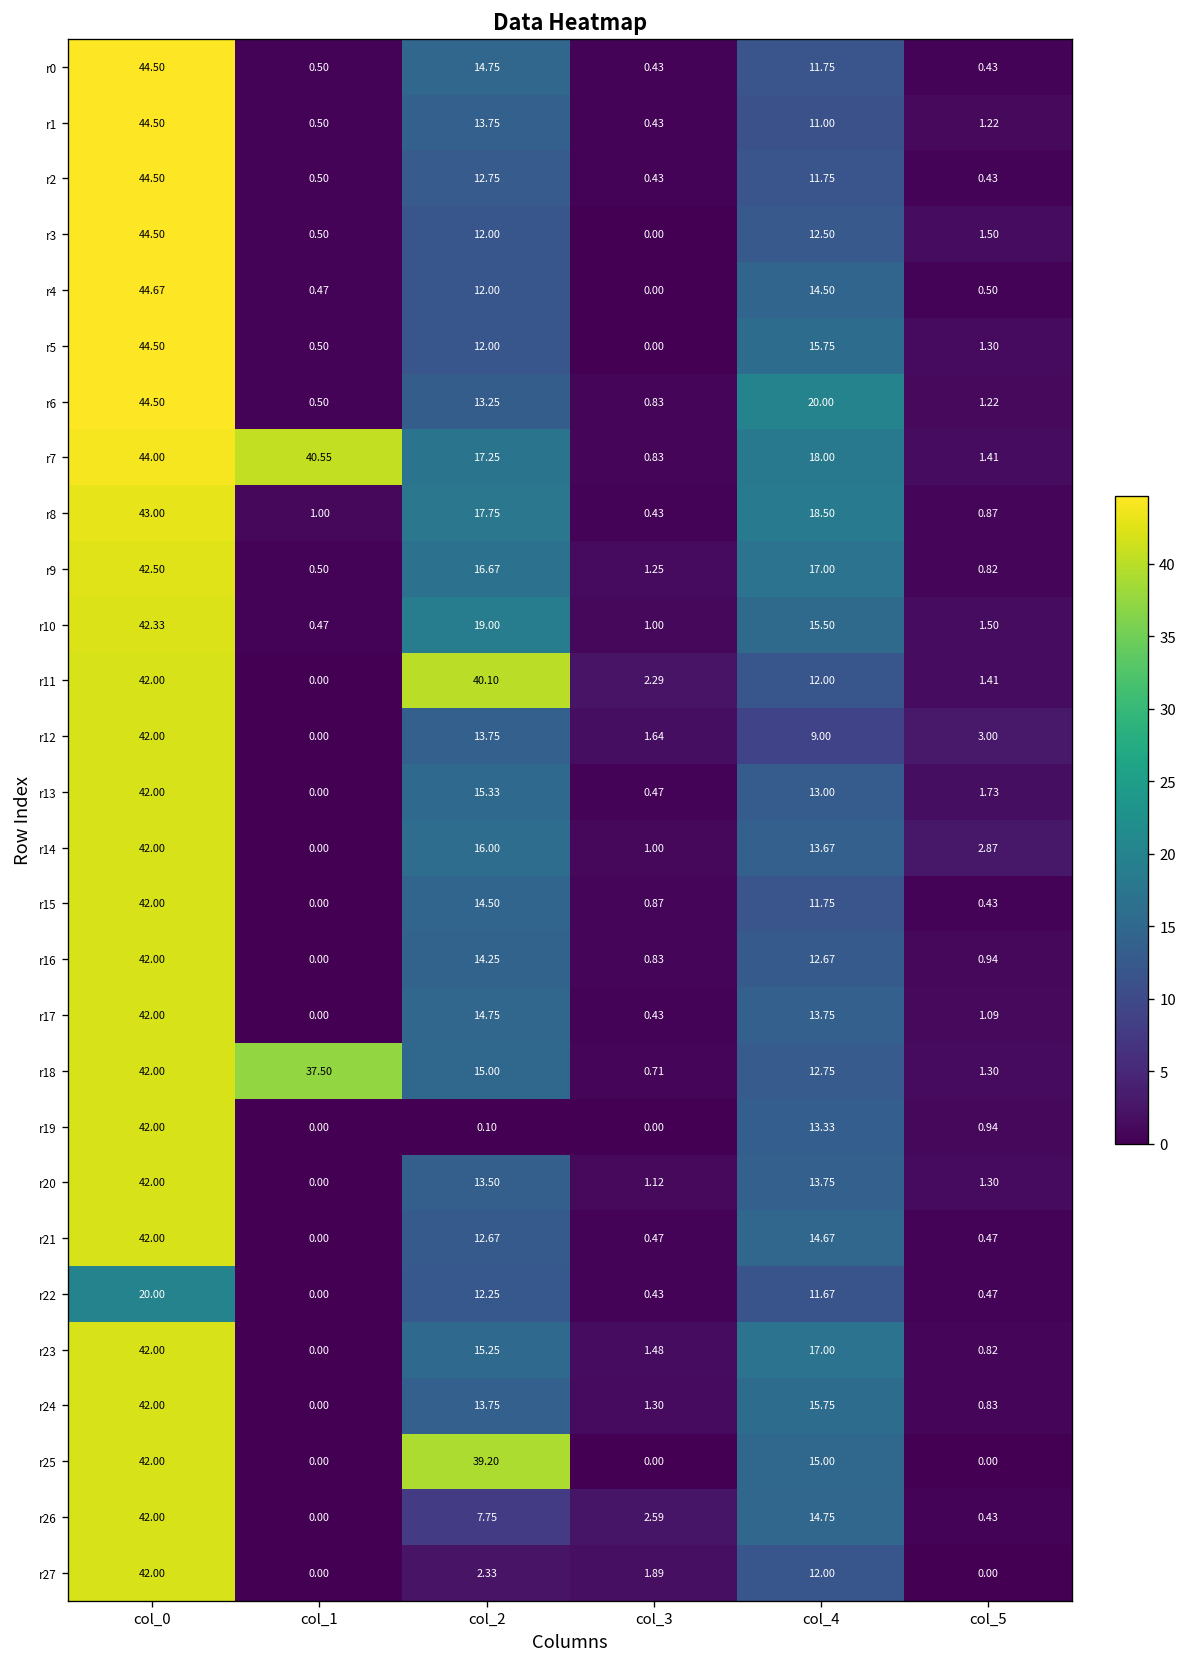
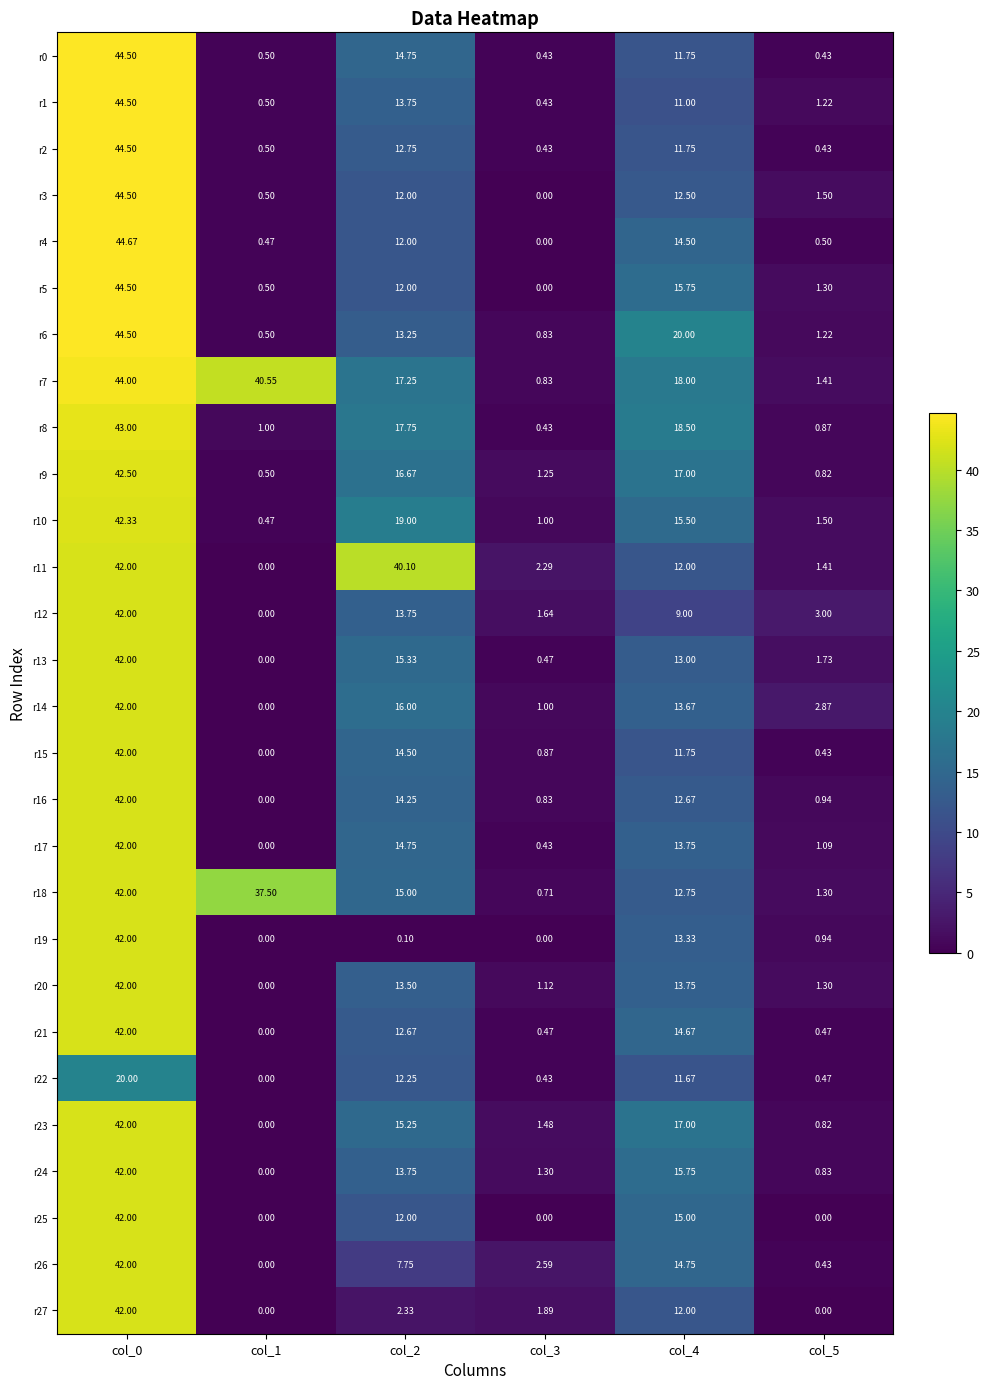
  {
    "r0": {
      "col_0": 44.50,
      "col_1": 0.50,
      "col_2": 14.75,
      "col_3": 0.43,
      "col_4": 11.75,
      "col_5": 0.43
    },
    "r1": {
      "col_0": 44.50,
      "col_1": 0.50,
      "col_2": 13.75,
      "col_3": 0.43,
      "col_4": 11.00,
      "col_5": 1.22
    },
    "r2": {
      "col_0": 44.50,
      "col_1": 0.50,
      "col_2": 12.75,
      "col_3": 0.43,
      "col_4": 11.75,
      "col_5": 0.43
    },
    "r3": {
      "col_0": 44.50,
      "col_1": 0.50,
      "col_2": 12.00,
      "col_3": 0.00,
      "col_4": 12.50,
      "col_5": 1.50
    },
    "r4": {
      "col_0": 44.67,
      "col_1": 0.47,
      "col_2": 12.00,
      "col_3": 0.00,
      "col_4": 14.50,
      "col_5": 0.50
    },
    "r5": {
      "col_0": 44.50,
      "col_1": 0.50,
      "col_2": 12.00,
      "col_3": 0.00,
      "col_4": 15.75,
      "col_5": 1.30
    },
    "r6": {
      "col_0": 44.50,
      "col_1": 0.50,
      "col_2": 13.25,
      "col_3": 0.83,
      "col_4": 20.00,
      "col_5": 1.22
    },
    "r7": {
      "col_0": 44.00,
      "col_1": 40.55,
      "col_2": 17.25,
      "col_3": 0.83,
      "col_4": 18.00,
      "col_5": 1.41
    },
    "r8": {
      "col_0": 43.00,
      "col_1": 1.00,
      "col_2": 17.75,
      "col_3": 0.43,
      "col_4": 18.50,
      "col_5": 0.87
    },
    "r9": {
      "col_0": 42.50,
      "col_1": 0.50,
      "col_2": 16.67,
      "col_3": 1.25,
      "col_4": 17.00,
      "col_5": 0.82
    },
    "r10": {
      "col_0": 42.33,
      "col_1": 0.47,
      "col_2": 19.00,
      "col_3": 1.00,
      "col_4": 15.50,
      "col_5": 1.50
    },
    "r11": {
      "col_0": 42.00,
      "col_1": 0.00,
      "col_2": 40.10,
      "col_3": 2.29,
      "col_4": 12.00,
      "col_5": 1.41
    },
    "r12": {
      "col_0": 42.00,
      "col_1": 0.00,
      "col_2": 13.75,
      "col_3": 1.64,
      "col_4": 9.00,
      "col_5": 3.00
    },
    "r13": {
      "col_0": 42.00,
      "col_1": 0.00,
      "col_2": 15.33,
      "col_3": 0.47,
      "col_4": 13.00,
      "col_5": 1.73
    },
    "r14": {
      "col_0": 42.00,
      "col_1": 0.00,
      "col_2": 16.00,
      "col_3": 1.00,
      "col_4": 13.67,
      "col_5": 2.87
    },
    "r15": {
      "col_0": 42.00,
      "col_1": 0.00,
      "col_2": 14.50,
      "col_3": 0.87,
      "col_4": 11.75,
      "col_5": 0.43
    },
    "r16": {
      "col_0": 42.00,
      "col_1": 0.00,
      "col_2": 14.25,
      "col_3": 0.83,
      "col_4": 12.67,
      "col_5": 0.94
    },
    "r17": {
      "col_0": 42.00,
      "col_1": 0.00,
      "col_2": 14.75,
      "col_3": 0.43,
      "col_4": 13.75,
      "col_5": 1.09
    },
    "r18": {
      "col_0": 42.00,
      "col_1": 37.50,
      "col_2": 15.00,
      "col_3": 0.71,
      "col_4": 12.75,
      "col_5": 1.30
    },
    "r19": {
      "col_0": 42.00,
      "col_1": 0.00,
      "col_2": 0.10,
      "col_3": 0.00,
      "col_4": 13.33,
      "col_5": 0.94
    },
    "r20": {
      "col_0": 42.00,
      "col_1": 0.00,
      "col_2": 13.50,
      "col_3": 1.12,
      "col_4": 13.75,
      "col_5": 1.30
    },
    "r21": {
      "col_0": 42.00,
      "col_1": 0.00,
      "col_2": 12.67,
      "col_3": 0.47,
      "col_4": 14.67,
      "col_5": 0.47
    },
    "r22": {
      "col_0": 20.00,
      "col_1": 0.00,
      "col_2": 12.25,
      "col_3": 0.43,
      "col_4": 11.67,
      "col_5": 0.47
    },
    "r23": {
      "col_0": 42.00,
      "col_1": 0.00,
      "col_2": 15.25,
      "col_3": 1.48,
      "col_4": 17.00,
      "col_5": 0.82
    },
    "r24": {
      "col_0": 42.00,
      "col_1": 0.00,
      "col_2": 13.75,
      "col_3": 1.30,
      "col_4": 15.75,
      "col_5": 0.83
    },
    "r25": {
      "col_0": 42.00,
      "col_1": 0.00,
-     "col_2": 39.20,
+     "col_2": 12.00,
      "col_3": 0.00,
      "col_4": 15.00,
      "col_5": 0.00
    },
    "r26": {
      "col_0": 42.00,
      "col_1": 0.00,
      "col_2": 7.75,
      "col_3": 2.59,
      "col_4": 14.75,
      "col_5": 0.43
    },
    "r27": {
      "col_0": 42.00,
      "col_1": 0.00,
      "col_2": 2.33,
      "col_3": 1.89,
      "col_4": 12.00,
      "col_5": 0.00
    }
  }
